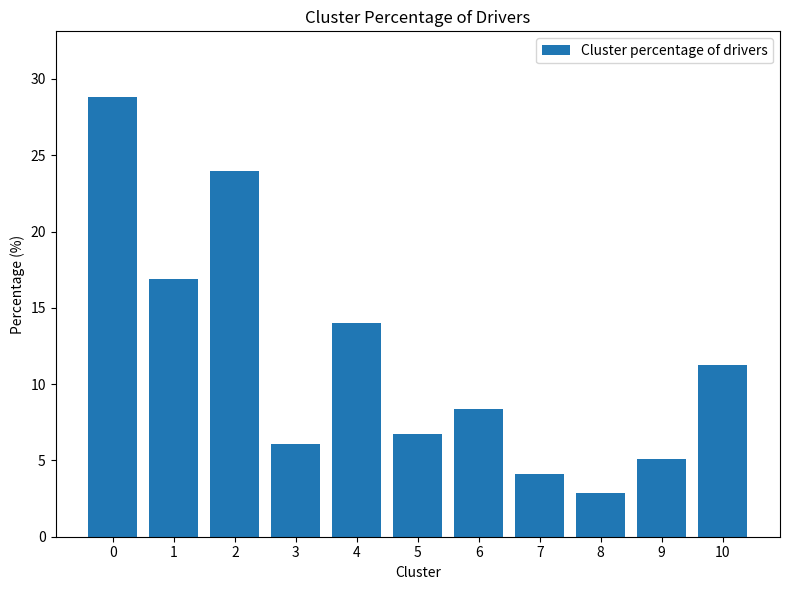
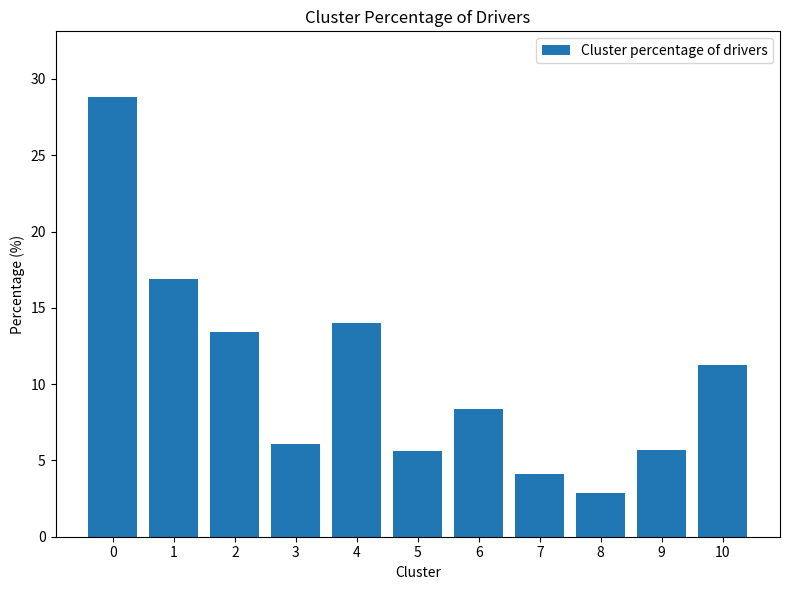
  {
    "0": 28.8,
    "1": 16.9,
-   "2": 24.0,
+   "2": 13.4,
    "3": 6.1,
    "4": 14.0,
-   "5": 6.8,
+   "5": 5.6,
    "6": 8.4,
    "7": 4.1,
    "8": 2.9,
-   "9": 5.1,
+   "9": 5.7,
    "10": 11.2
  }
